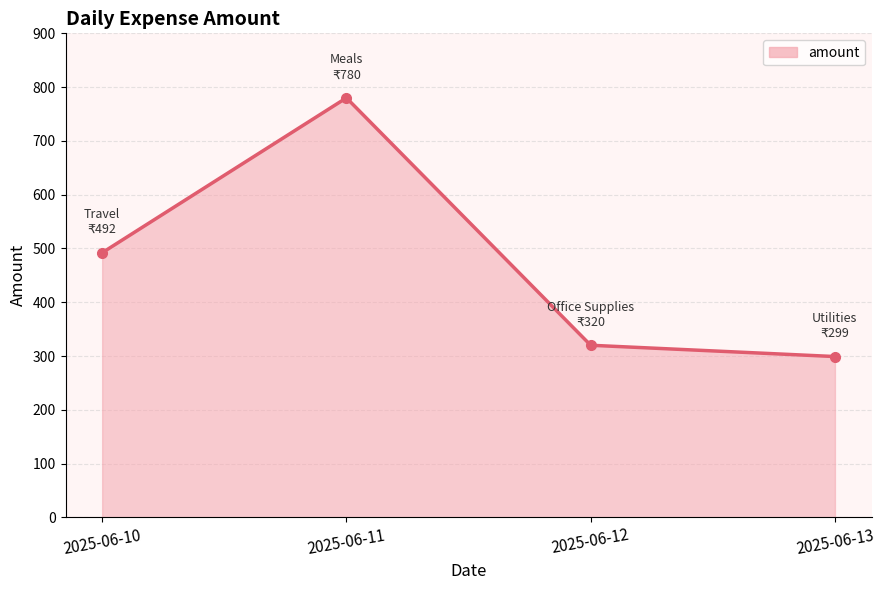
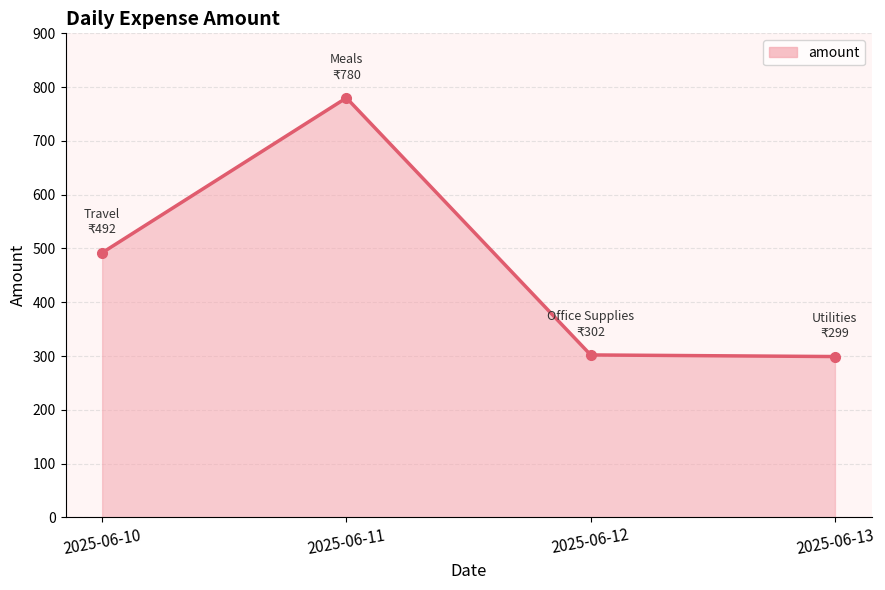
  {
    "2025-06-10": 492,
    "2025-06-11": 780,
-   "2025-06-12": 320,
+   "2025-06-12": 302,
    "2025-06-13": 299
  }
